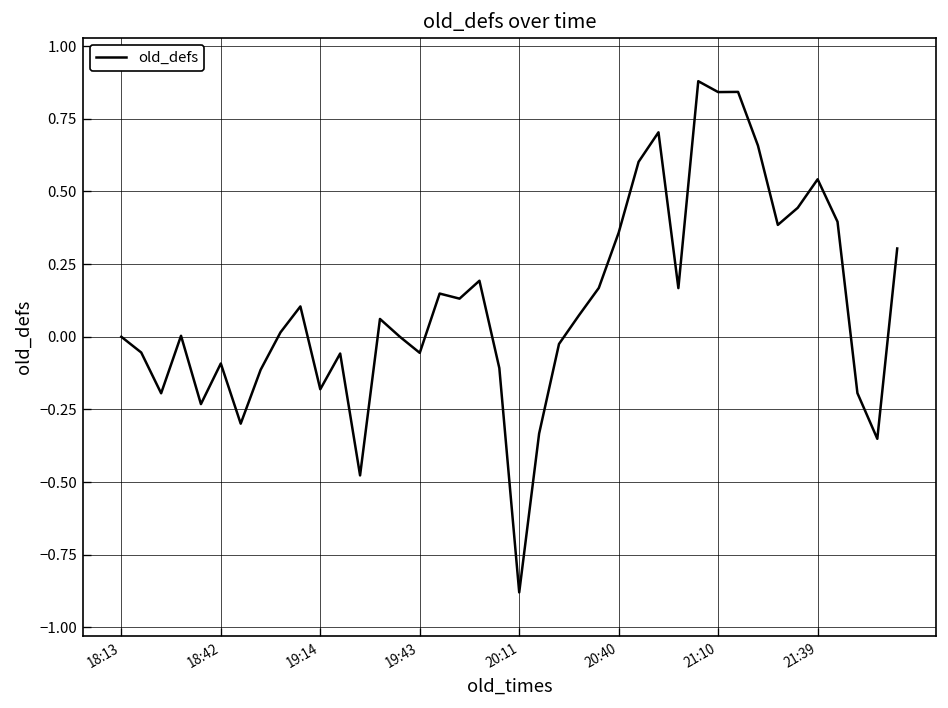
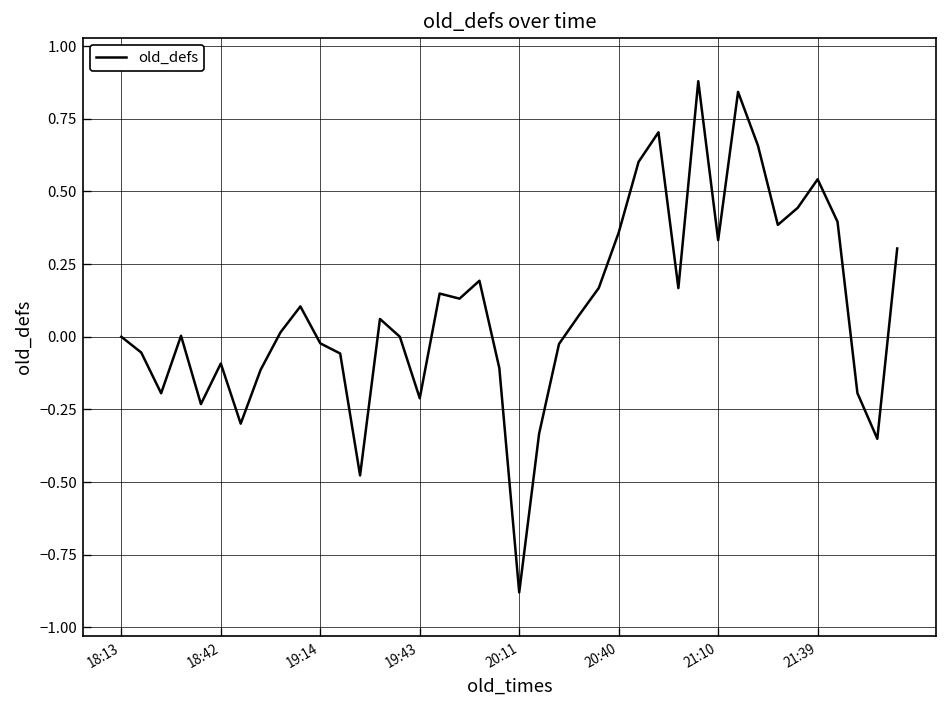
  {
    "18:13": 0.00,
    "18:42": -0.09,
-   "19:14": -0.18,
-   "19:43": -0.06,
+   "19:14": -0.02,
+   "19:43": -0.21,
    "20:11": -0.88,
    "20:40": 0.36,
-   "21:10": 0.84,
+   "21:10": 0.33,
    "21:39": 0.54
  }
